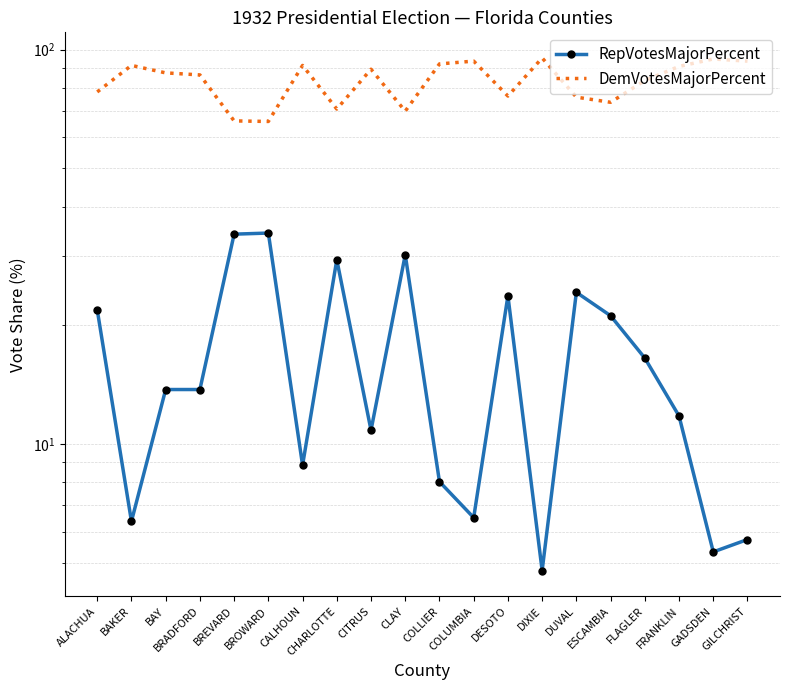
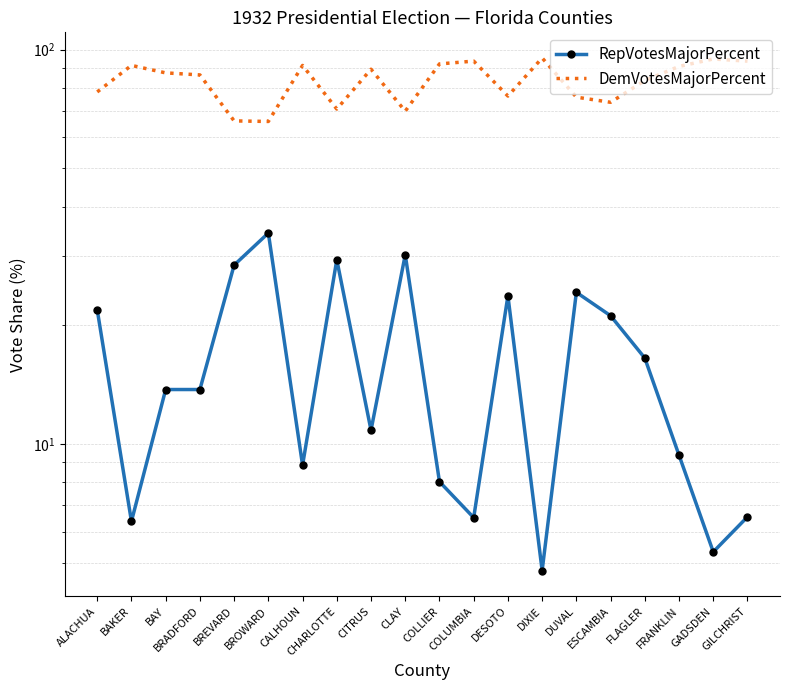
  {
    "RepVotesMajorPercent": {
      "ALACHUA": 22,
      "BAKER": 6.4,
      "BAY": 13.8,
      "BRADFORD": 13.8,
-     "BREVARD": 34,
+     "BREVARD": 28,
      "BROWARD": 34,
      "CALHOUN": 8.8,
      "CHARLOTTE": 29,
      "CITRUS": 10.8,
      "CLAY": 30,
      "COLLIER": 8.0,
      "COLUMBIA": 6.5,
      "DESOTO": 24,
      "DIXIE": 4.8,
      "DUVAL": 24,
      "ESCAMBIA": 21,
      "FLAGLER": 16.5,
-     "FRANKLIN": 11.8,
+     "FRANKLIN": 9.4,
      "GADSDEN": 5.3,
-     "GILCHRIST": 5.7
+     "GILCHRIST": 6.5
    },
    "DemVotesMajorPercent": {
      "ALACHUA": 78,
      "BAKER": 91,
      "BAY": 87,
      "BRADFORD": 86,
      "BREVARD": 66,
      "BROWARD": 66,
      "CALHOUN": 91,
      "CHARLOTTE": 71,
      "CITRUS": 89,
      "CLAY": 70,
      "COLLIER": 92,
      "COLUMBIA": 93,
      "DESOTO": 76,
      "DIXIE": 95,
      "DUVAL": 76,
      "ESCAMBIA": 74
    }
  }
